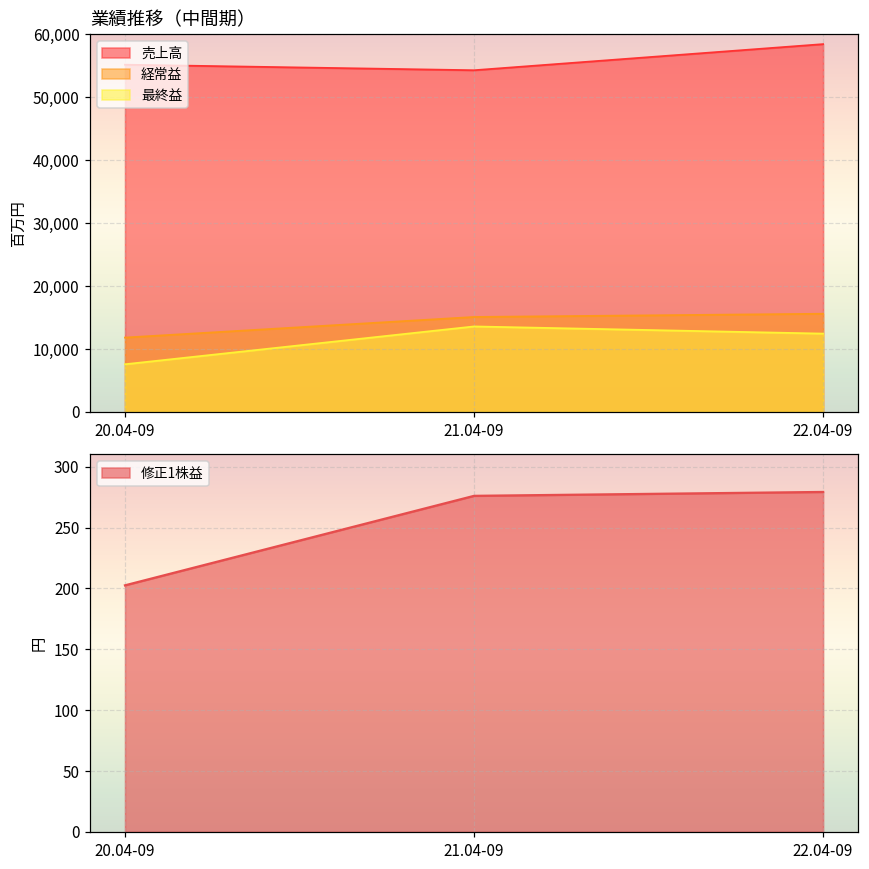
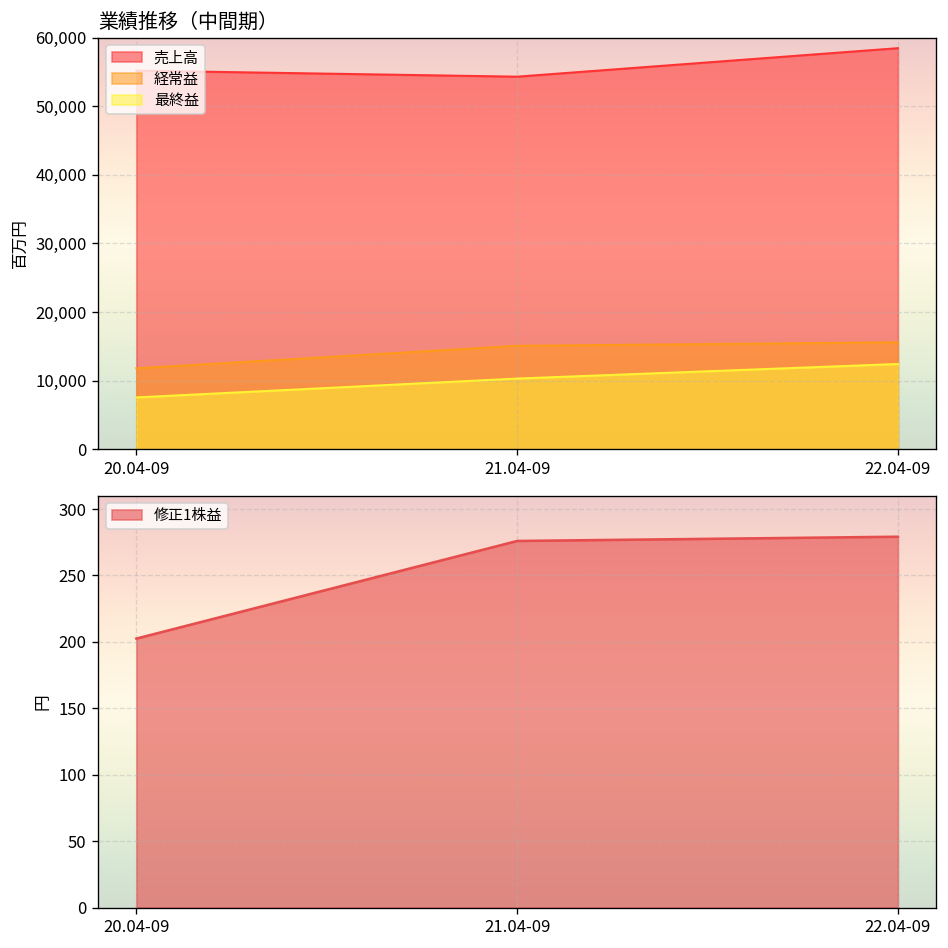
  {
    "業績推移（中間期）": {
      "売上高": {
        "21.04-09": "54,000",
        "22.04-09": "58,000"
      },
      "経常益": {
        "20.04-09": "12,000",
        "21.04-09": "15,000",
        "22.04-09": "16,000"
      },
      "最終益": {
        "20.04-09": "8,000",
-       "21.04-09": "14,000",
+       "21.04-09": "10,000",
        "22.04-09": "12,000"
      }
    }
  }
